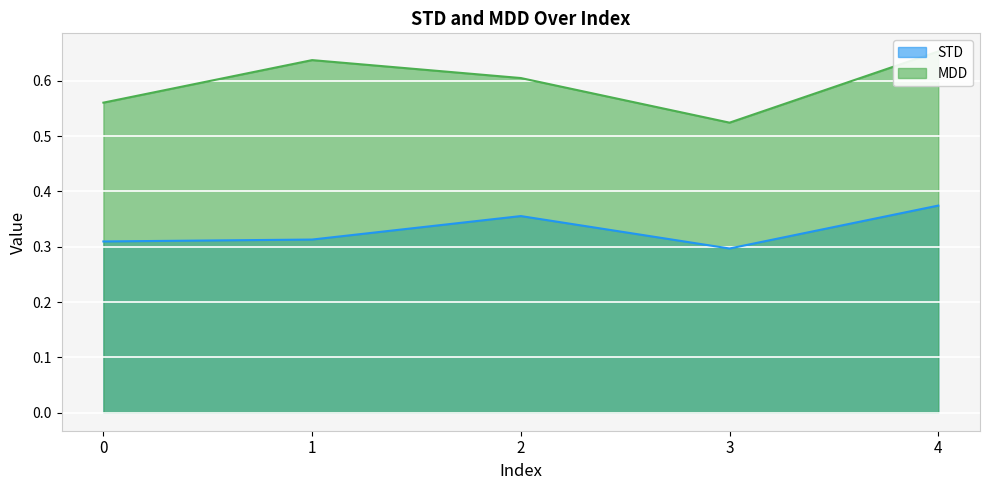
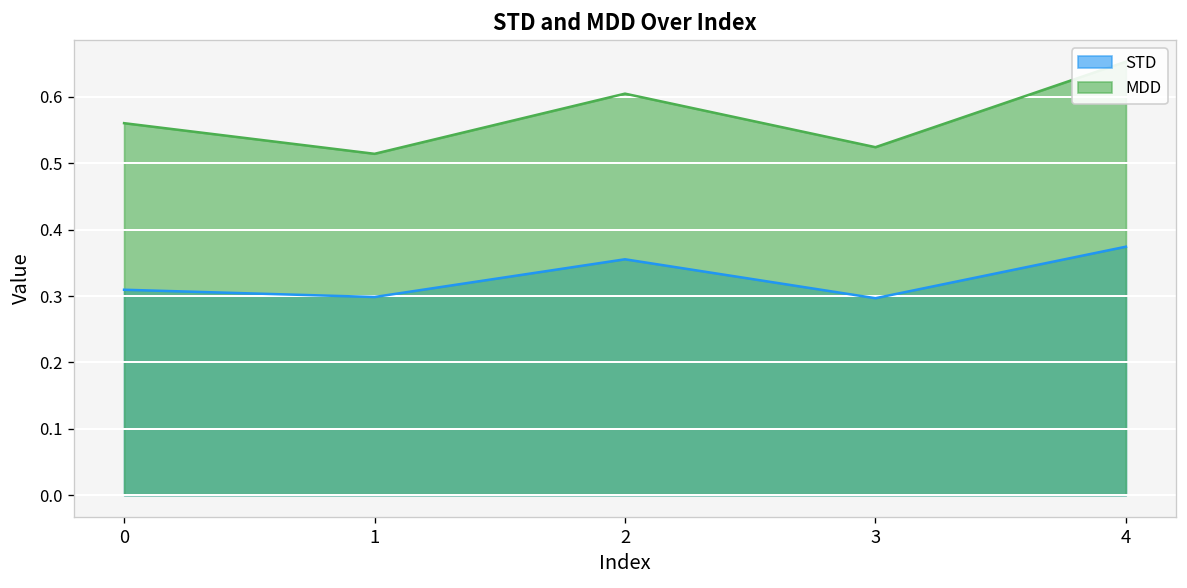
  {
    "STD": {
      "0": 0.31,
-     "1": 0.31,
+     "1": 0.30,
      "2": 0.36,
      "3": 0.30,
      "4": 0.37
    },
    "MDD": {
      "0": 0.56,
-     "1": 0.64,
+     "1": 0.51,
      "2": 0.60,
      "3": 0.52
    }
  }
